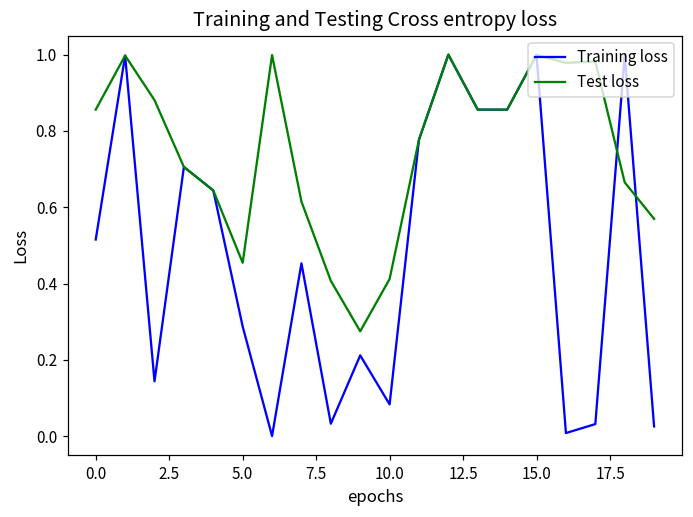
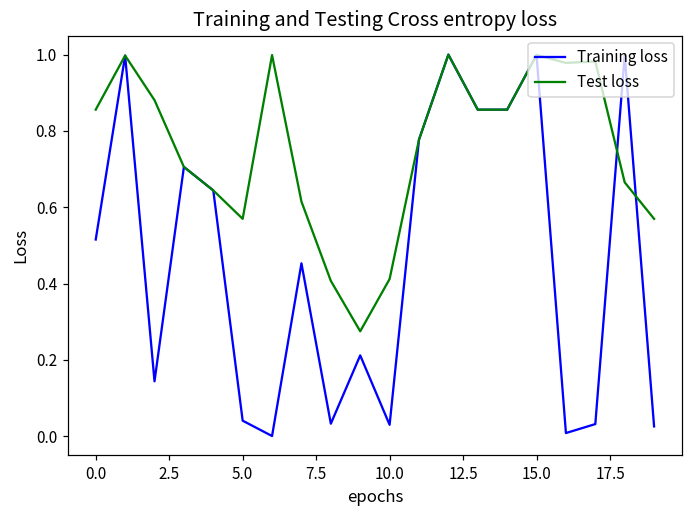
  {
    "Training loss": {
      "0.0": 0.52,
-     "5.0": 0.29,
-     "10.0": 0.08
+     "5.0": 0.04,
+     "10.0": 0.03
    },
    "Test loss": {
      "0.0": 0.86,
-     "5.0": 0.45,
+     "5.0": 0.57,
      "10.0": 0.41
    }
  }
